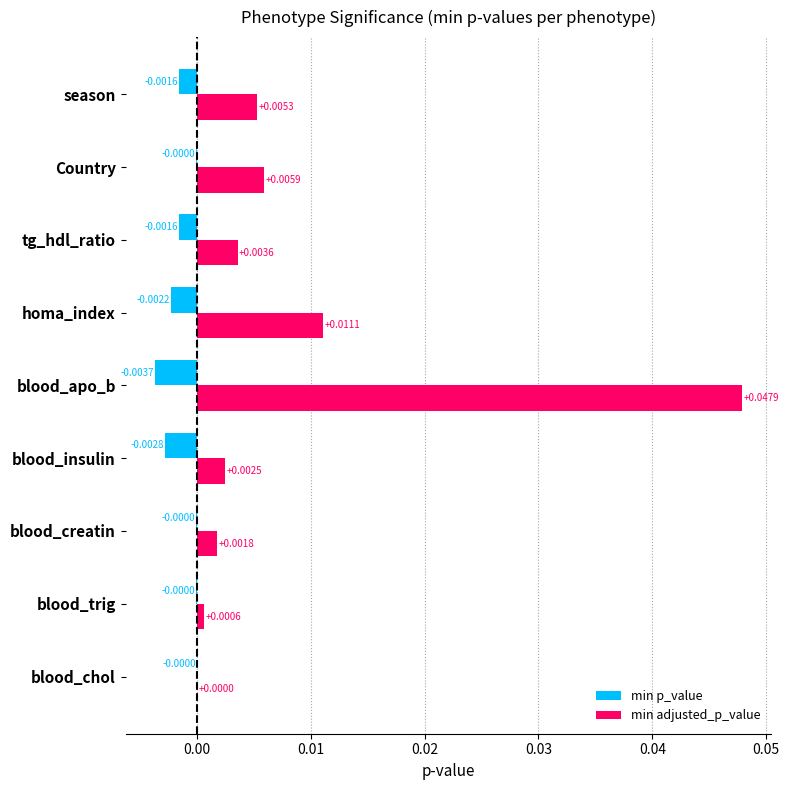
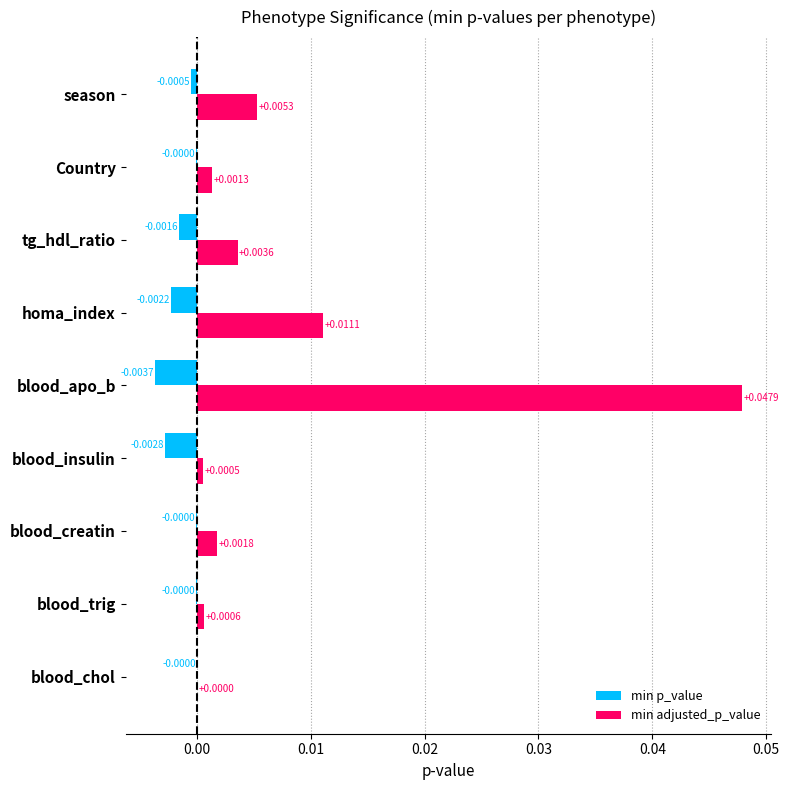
  {
    "min p_value": {
-     "season": "-0.0016",
+     "season": "-0.0005",
      "Country": "-0.0000",
      "tg_hdl_ratio": "-0.0016",
      "homa_index": "-0.0022",
      "blood_apo_b": "-0.0037",
      "blood_insulin": "-0.0028",
      "blood_creatin": "-0.0000",
      "blood_trig": "-0.0000",
      "blood_chol": "-0.0000"
    },
    "min adjusted_p_value": {
      "season": "+0.0053",
-     "Country": "+0.0059",
+     "Country": "+0.0013",
      "tg_hdl_ratio": "+0.0036",
      "homa_index": "+0.0111",
      "blood_apo_b": "+0.0479",
-     "blood_insulin": "+0.0025",
+     "blood_insulin": "+0.0005",
      "blood_creatin": "+0.0018",
      "blood_trig": "+0.0006",
      "blood_chol": "+0.0000"
    }
  }
